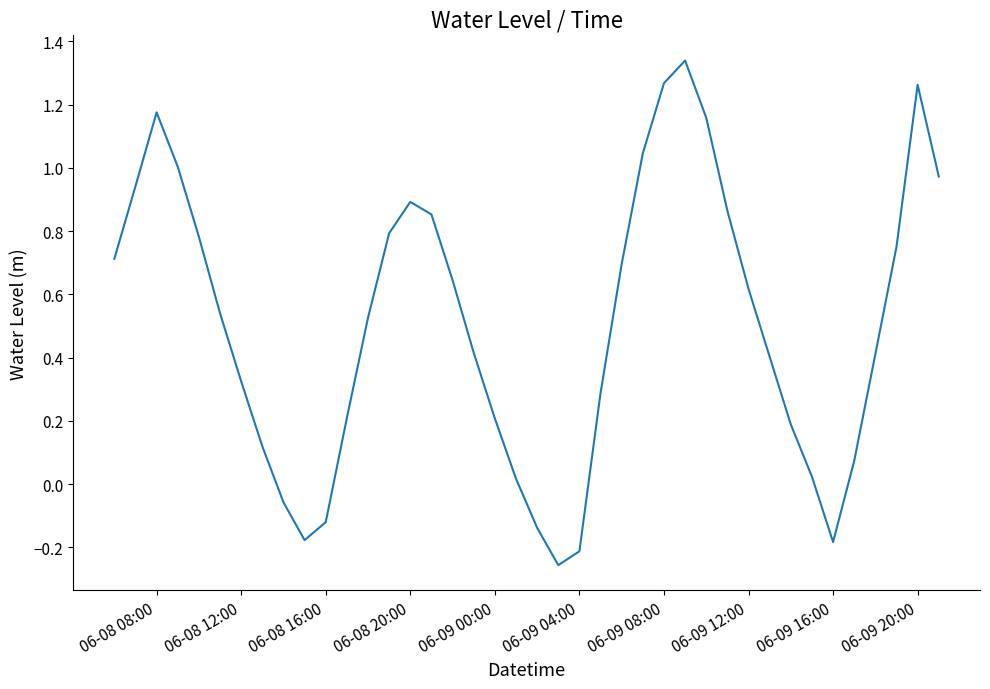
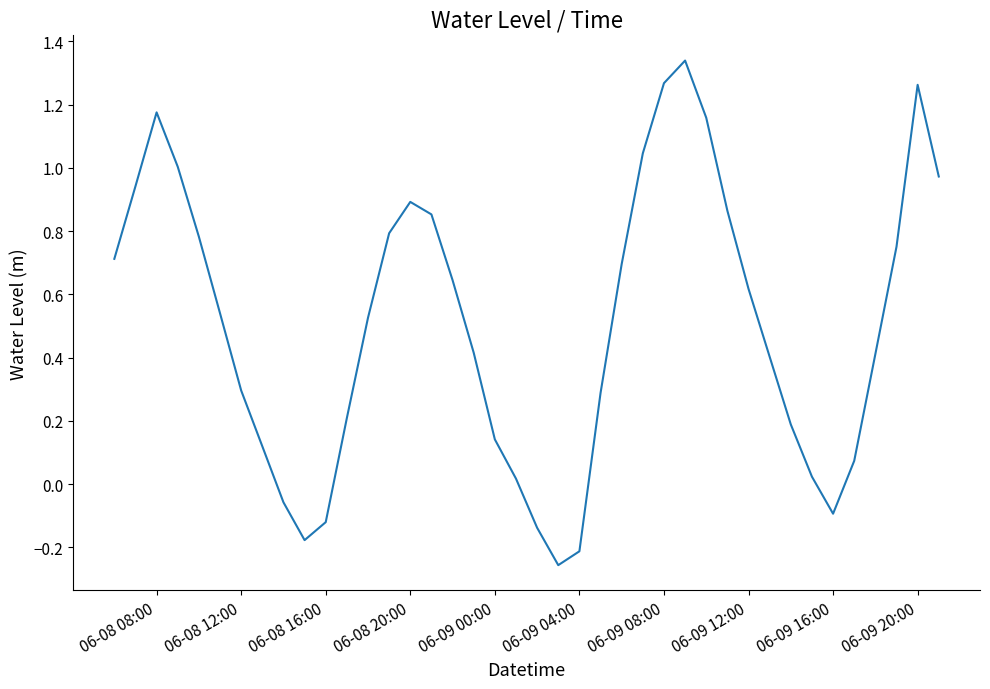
  {
    "06-08 08:00": 1.18,
-   "06-08 12:00": 0.33,
+   "06-08 12:00": 0.30,
    "06-08 16:00": -0.12,
    "06-08 20:00": 0.89,
-   "06-09 00:00": 0.21,
+   "06-09 00:00": 0.14,
    "06-09 04:00": -0.21,
    "06-09 08:00": 1.27,
    "06-09 12:00": 0.62,
-   "06-09 16:00": -0.18,
+   "06-09 16:00": -0.09,
    "06-09 20:00": 1.26
  }
